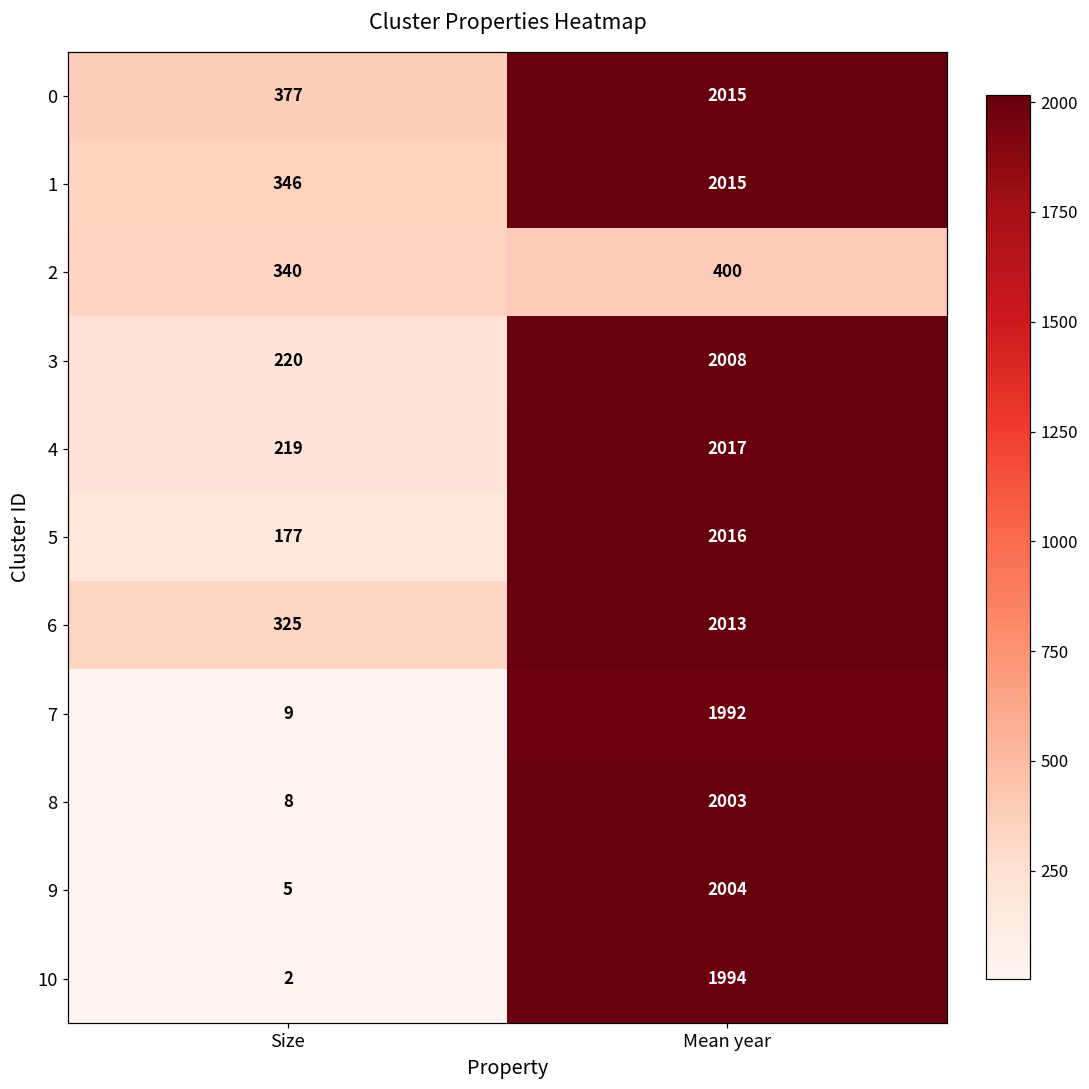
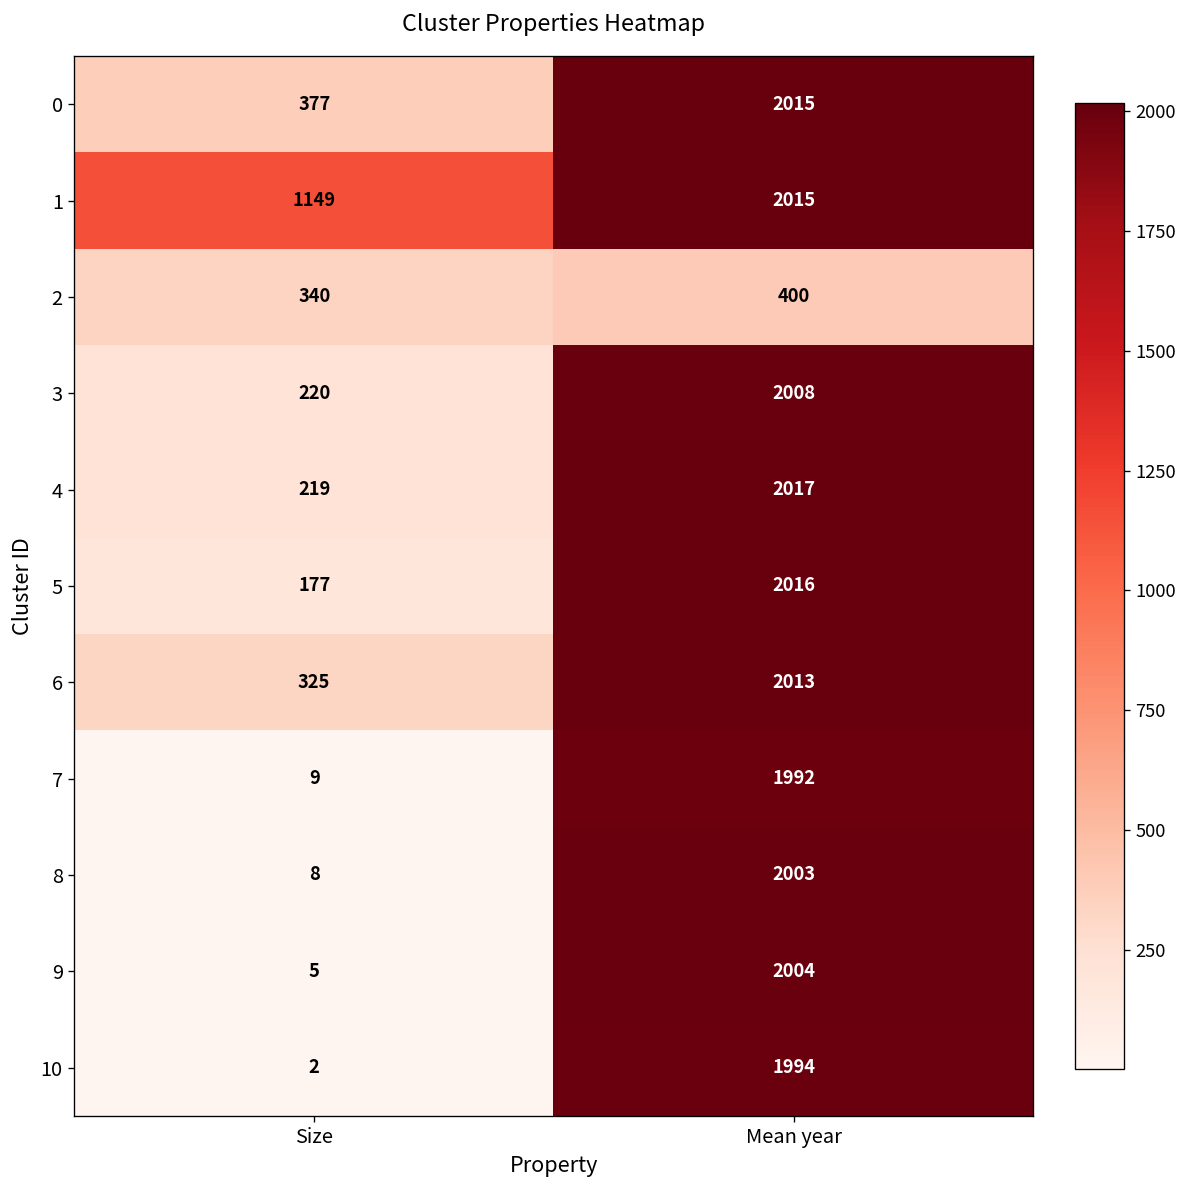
  {
    "0": {
      "Size": 377,
      "Mean year": 2015
    },
    "1": {
-     "Size": 346,
+     "Size": 1149,
      "Mean year": 2015
    },
    "2": {
      "Size": 340,
      "Mean year": 400
    },
    "3": {
      "Size": 220,
      "Mean year": 2008
    },
    "4": {
      "Size": 219,
      "Mean year": 2017
    },
    "5": {
      "Size": 177,
      "Mean year": 2016
    },
    "6": {
      "Size": 325,
      "Mean year": 2013
    },
    "7": {
      "Size": 9,
      "Mean year": 1992
    },
    "8": {
      "Size": 8,
      "Mean year": 2003
    },
    "9": {
      "Size": 5,
      "Mean year": 2004
    },
    "10": {
      "Size": 2,
      "Mean year": 1994
    }
  }
